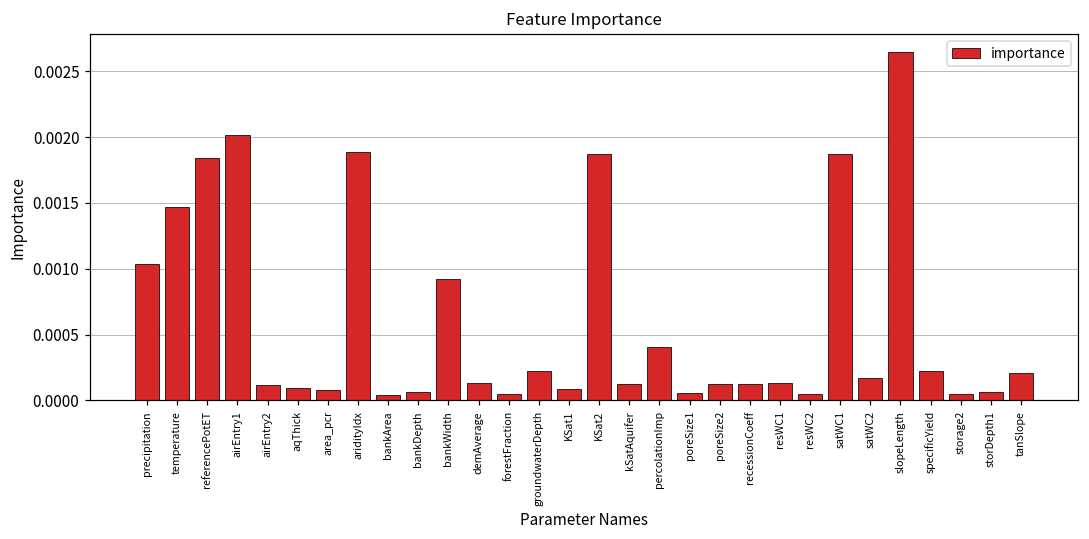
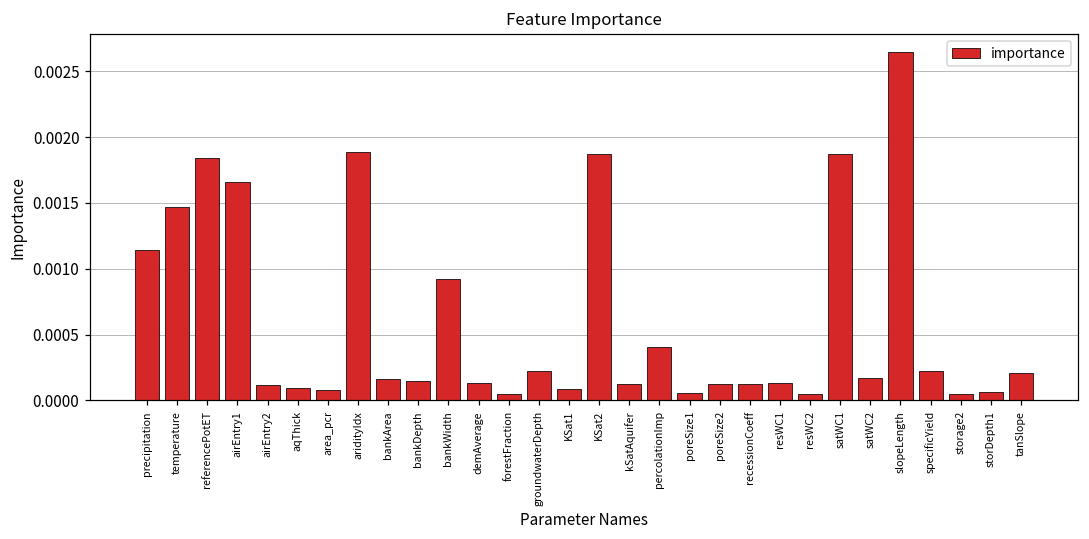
  {
-   "precipitation": 0.00104,
+   "precipitation": 0.00114,
    "temperature": 0.00147,
    "referencePotET": 0.00184,
-   "airEntry1": 0.00202,
+   "airEntry1": 0.00166,
    "airEntry2": 0.00012,
    "aqThick": 0.00009,
    "area_pcr": 0.00008,
    "aridityIdx": 0.00188,
-   "bankArea": 0.00004,
-   "bankDepth": 0.00006,
+   "bankArea": 0.00017,
+   "bankDepth": 0.00015,
    "bankWidth": 0.00092,
    "demAverage": 0.00013,
    "forestFraction": 0.00004,
    "groundwaterDepth": 0.00022,
    "KSat1": 0.00008,
    "KSat2": 0.00187,
    "kSatAquifer": 0.00012,
    "percolationImp": 0.00041,
    "poreSize1": 0.00005,
    "poreSize2": 0.00013,
    "recessionCoeff": 0.00012,
    "resWC1": 0.00013,
    "resWC2": 0.00005,
    "satWC1": 0.00187,
    "satWC2": 0.00017,
    "slopeLength": 0.00265,
    "specificYield": 0.00022,
    "storage2": 0.00005,
    "storDepth1": 0.00007,
    "tanSlope": 0.00020
  }
